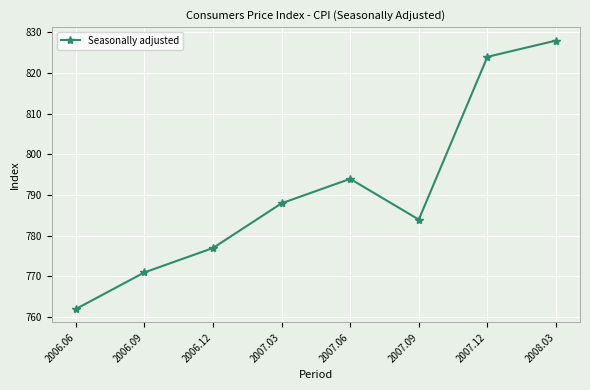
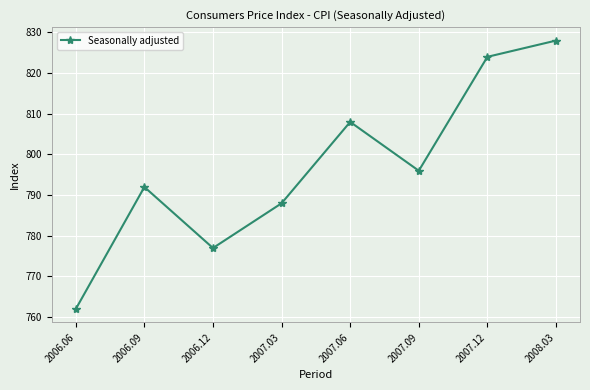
  {
    "2006.06": 762,
-   "2006.09": 771,
+   "2006.09": 792,
    "2006.12": 777,
    "2007.03": 788,
-   "2007.06": 794,
-   "2007.09": 784,
+   "2007.06": 808,
+   "2007.09": 796,
    "2007.12": 824,
    "2008.03": 828
  }
